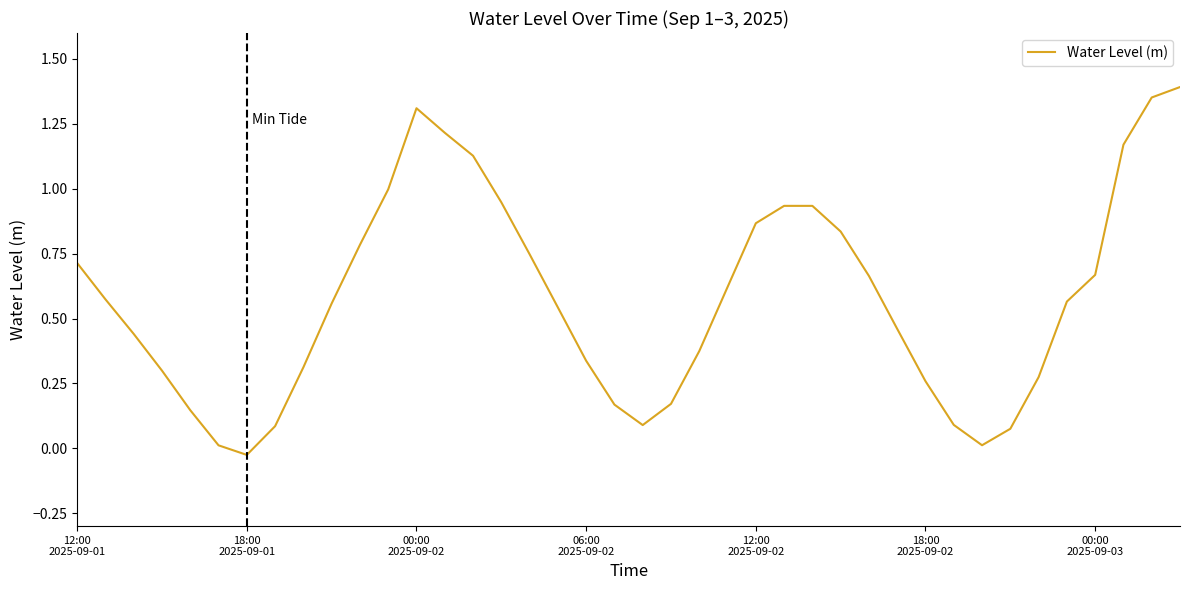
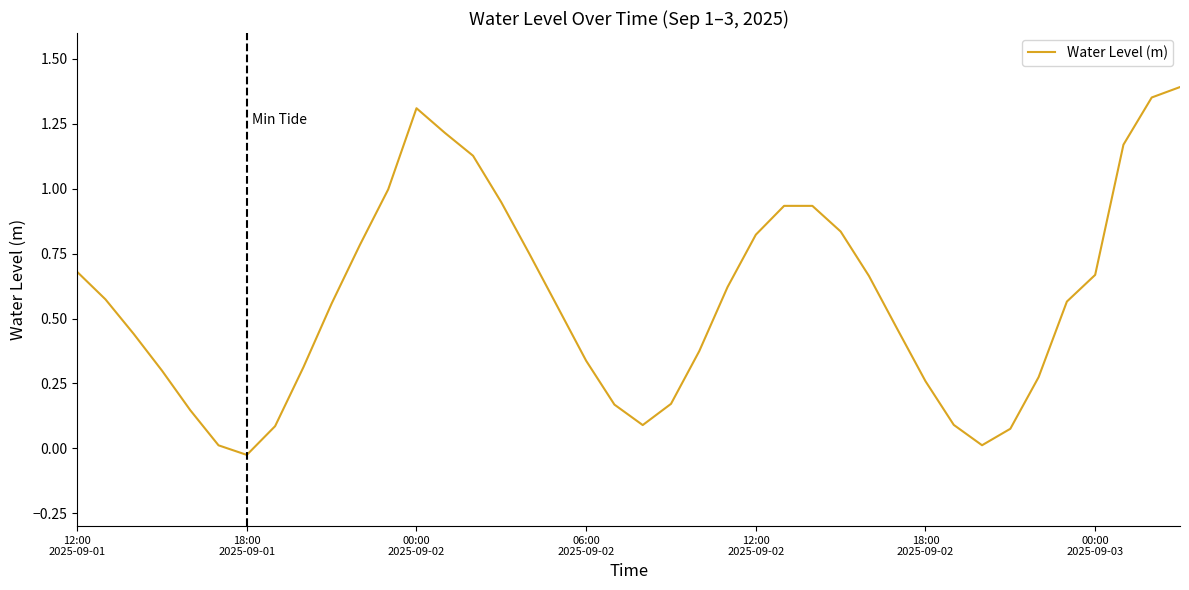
  {
-   "12:00 2025-09-01": 0.71,
+   "12:00 2025-09-01": 0.68,
    "18:00 2025-09-01": -0.03,
    "00:00 2025-09-02": 1.31,
    "06:00 2025-09-02": 0.34,
-   "12:00 2025-09-02": 0.87,
+   "12:00 2025-09-02": 0.82,
    "18:00 2025-09-02": 0.26,
    "00:00 2025-09-03": 0.67
  }
